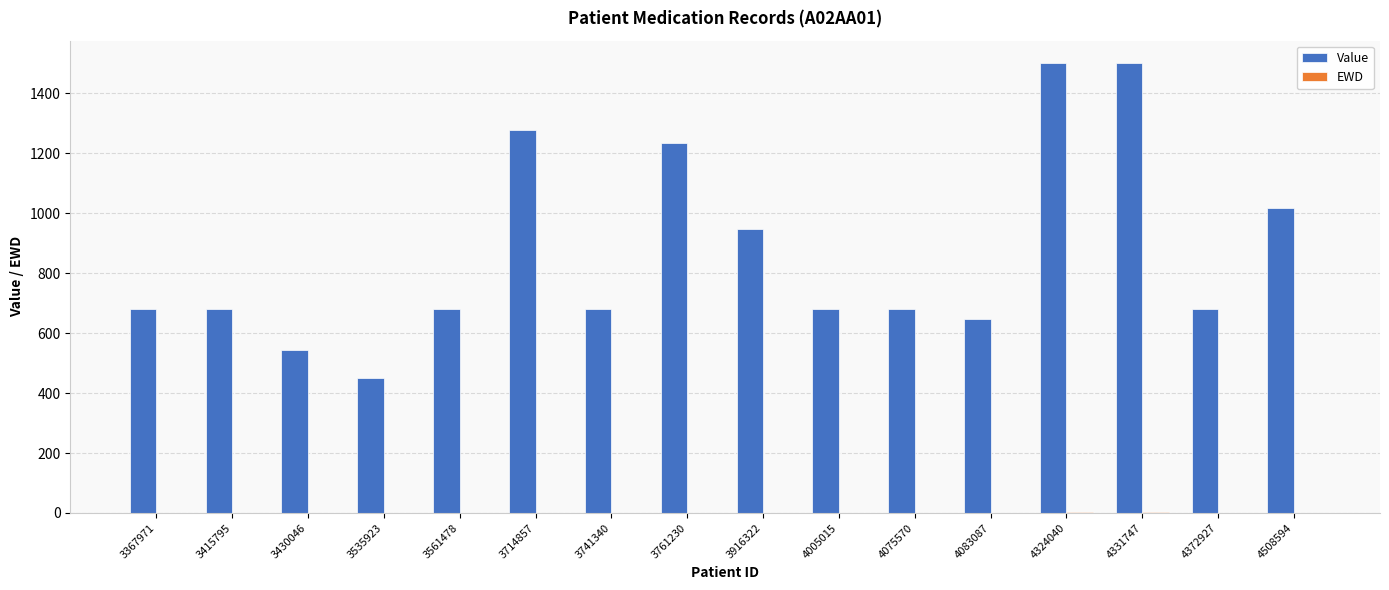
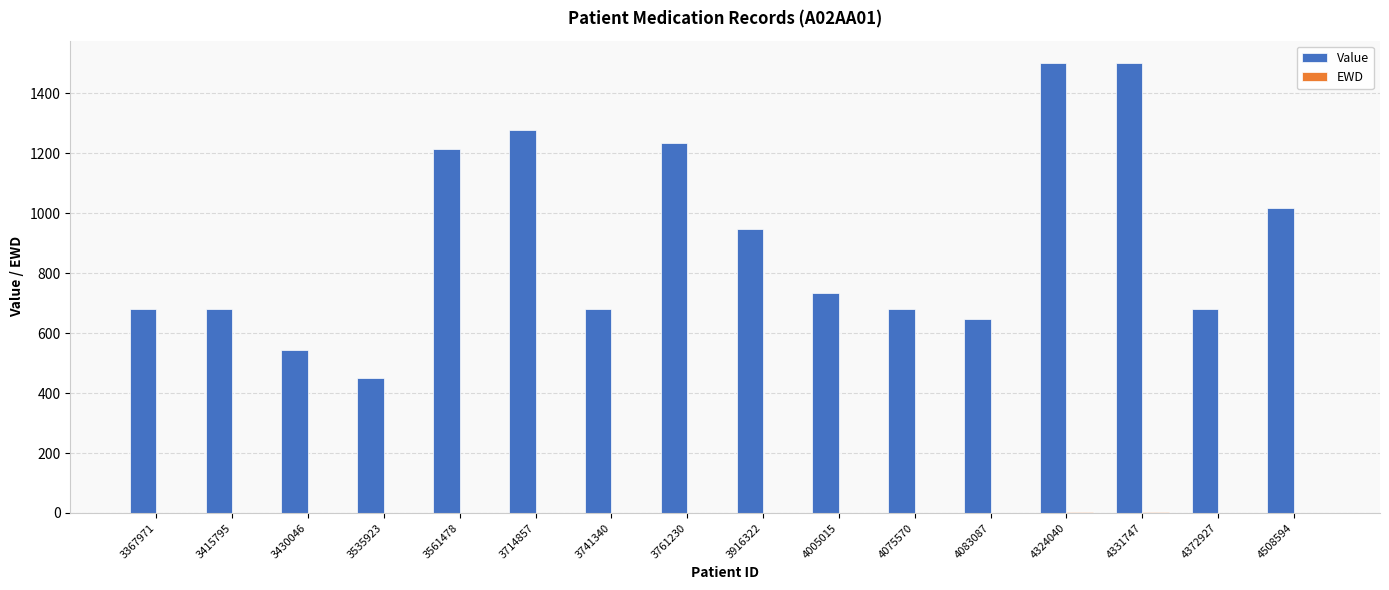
  {
    "Value": {
      "3367971": 680,
      "3415795": 680,
      "3430046": 540,
      "3535923": 450,
-     "3561478": 680,
+     "3561478": 1210,
      "3714857": 1280,
      "3741340": 680,
      "3761230": 1230,
      "3916322": 950,
-     "4005015": 680,
+     "4005015": 730,
      "4075570": 680,
      "4083087": 650,
      "4324040": 1500,
      "4331747": 1500,
      "4372927": 680,
      "4508594": 1020
    }
  }
